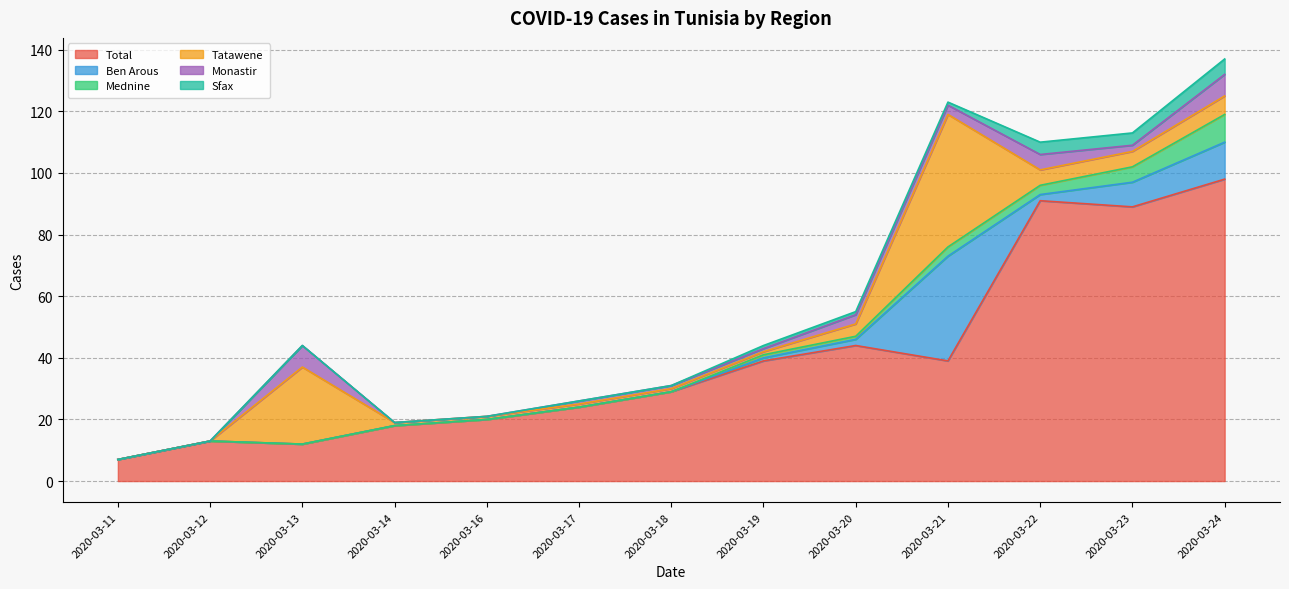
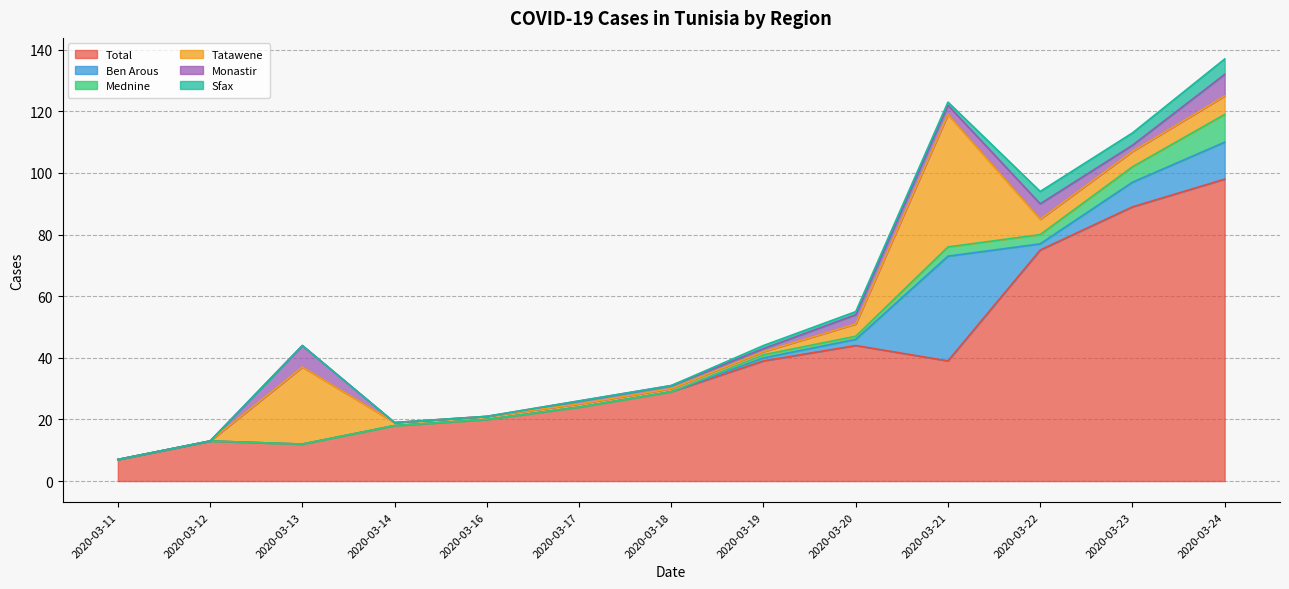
  {
    "Total": {
      "2020-03-19": 39,
      "2020-03-20": 44,
      "2020-03-21": 39,
-     "2020-03-22": 91,
+     "2020-03-22": 75,
      "2020-03-23": 89,
      "2020-03-24": 98
    },
    "Ben Arous": {
      "2020-03-19": 1,
      "2020-03-20": 2,
      "2020-03-21": 34,
      "2020-03-22": 2,
      "2020-03-23": 8,
      "2020-03-24": 12
    },
    "Tatawene": {
      "2020-03-13": 25,
      "2020-03-17": 1,
      "2020-03-18": 1,
      "2020-03-19": 1,
      "2020-03-20": 4,
      "2020-03-21": 43,
      "2020-03-22": 5,
      "2020-03-23": 5,
      "2020-03-24": 6
    },
    "Monastir": {
      "2020-03-19": 1,
      "2020-03-20": 3,
      "2020-03-21": 3,
      "2020-03-22": 5,
      "2020-03-23": 2,
      "2020-03-24": 7
    }
  }
